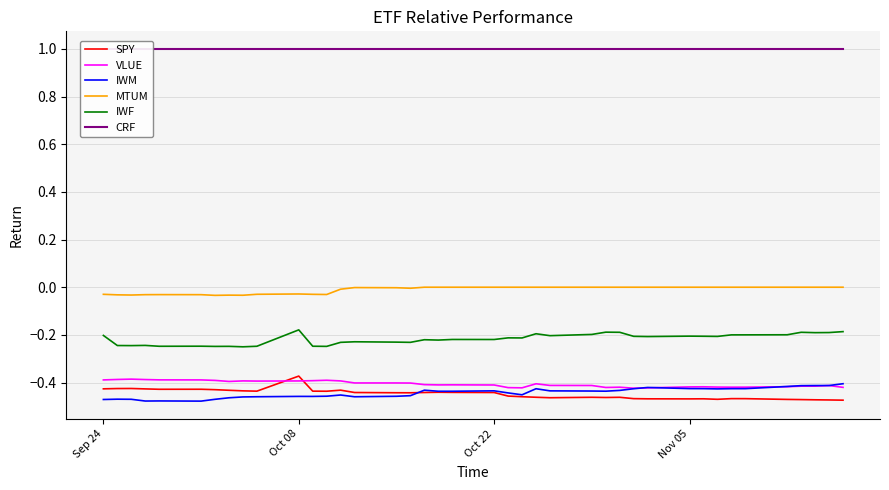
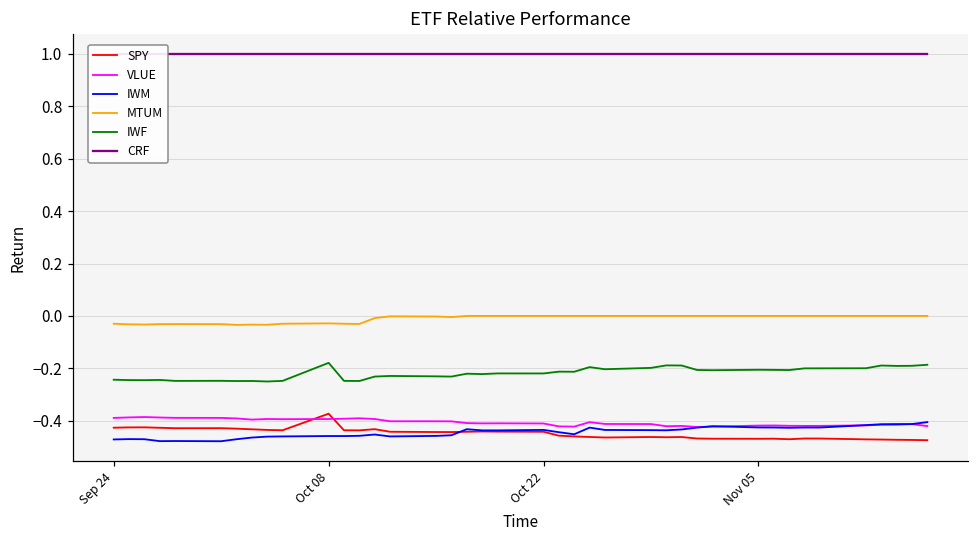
  {
    "SPY": {
      "Sep 24": -0.43,
      "Oct 08": -0.37,
      "Nov 05": -0.47
    },
    "VLUE": {
      "Sep 24": -0.39,
      "Oct 08": -0.39,
      "Oct 22": -0.41
    },
    "IWM": {
      "Sep 24": -0.47,
      "Oct 08": -0.46
    },
    "MTUM": {
      "Sep 24": -0.03,
      "Oct 08": -0.03,
      "Oct 22": 0.00,
      "Nov 05": 0.00
    },
    "IWF": {
-     "Sep 24": -0.20,
+     "Sep 24": -0.24,
      "Oct 08": -0.18,
      "Oct 22": -0.22,
      "Nov 05": -0.21
    },
    "CRF": {
      "Oct 08": 1.00,
      "Oct 22": 1.00,
      "Nov 05": 1.00
    }
  }
